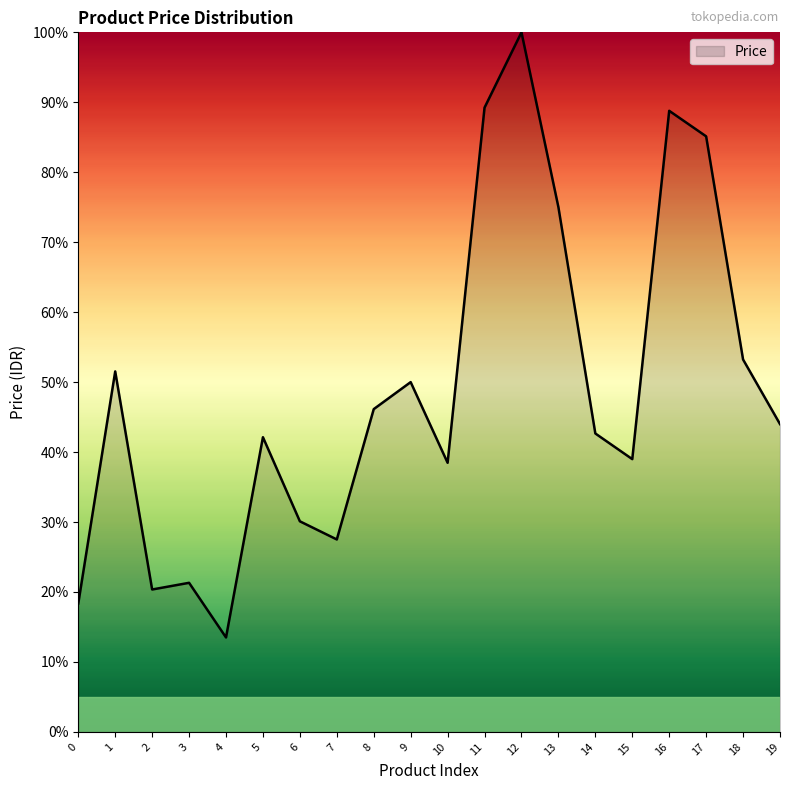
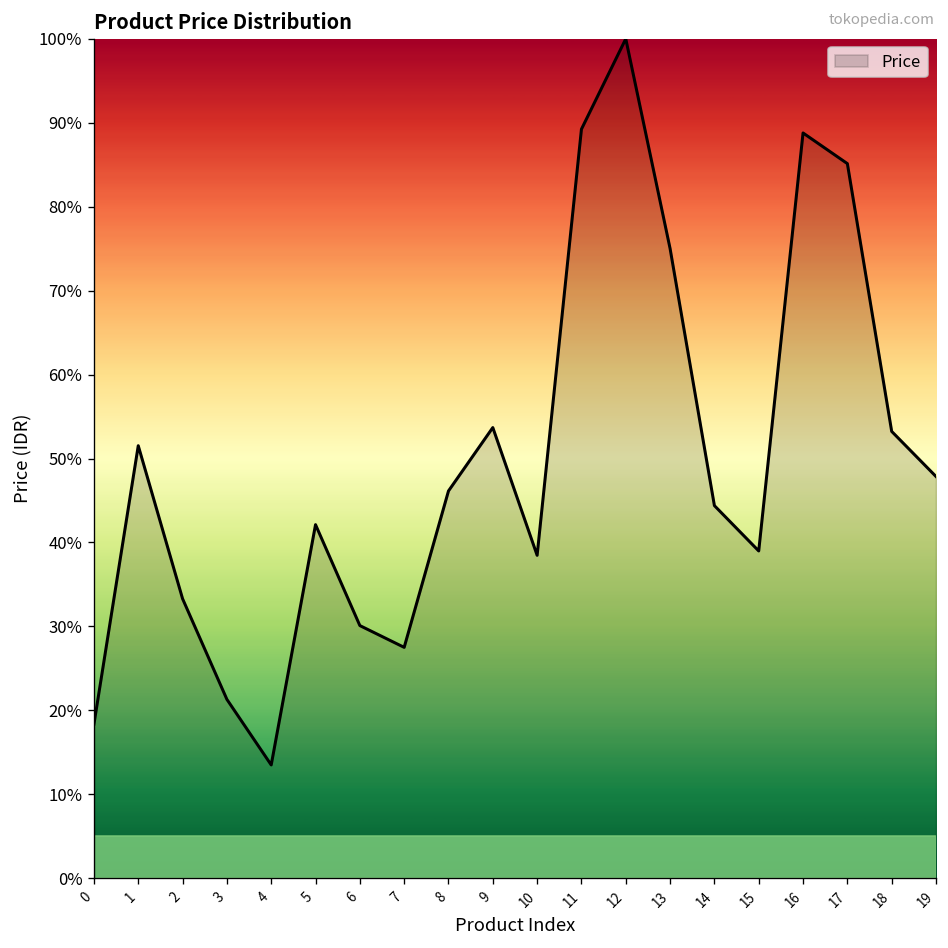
  {
    "0": "18%",
    "1": "52%",
-   "2": "20%",
+   "2": "33%",
    "3": "21%",
    "4": "14%",
    "5": "42%",
    "6": "30%",
    "7": "28%",
    "8": "46%",
-   "9": "50%",
+   "9": "54%",
    "10": "38%",
    "11": "89%",
    "12": "100%",
    "13": "75%",
-   "14": "43%",
+   "14": "44%",
    "15": "39%",
    "16": "89%",
    "17": "85%",
    "18": "53%",
-   "19": "44%"
+   "19": "48%"
  }
